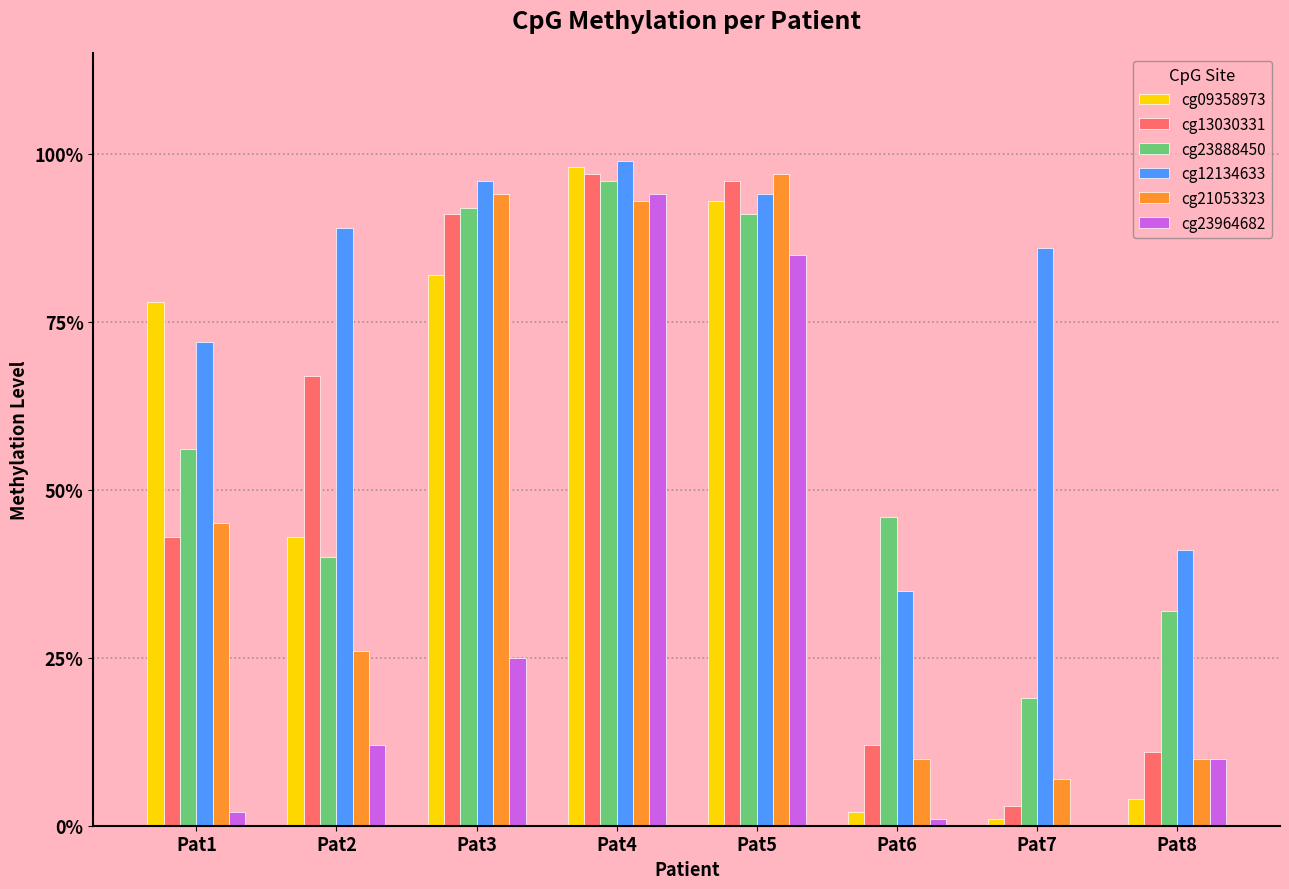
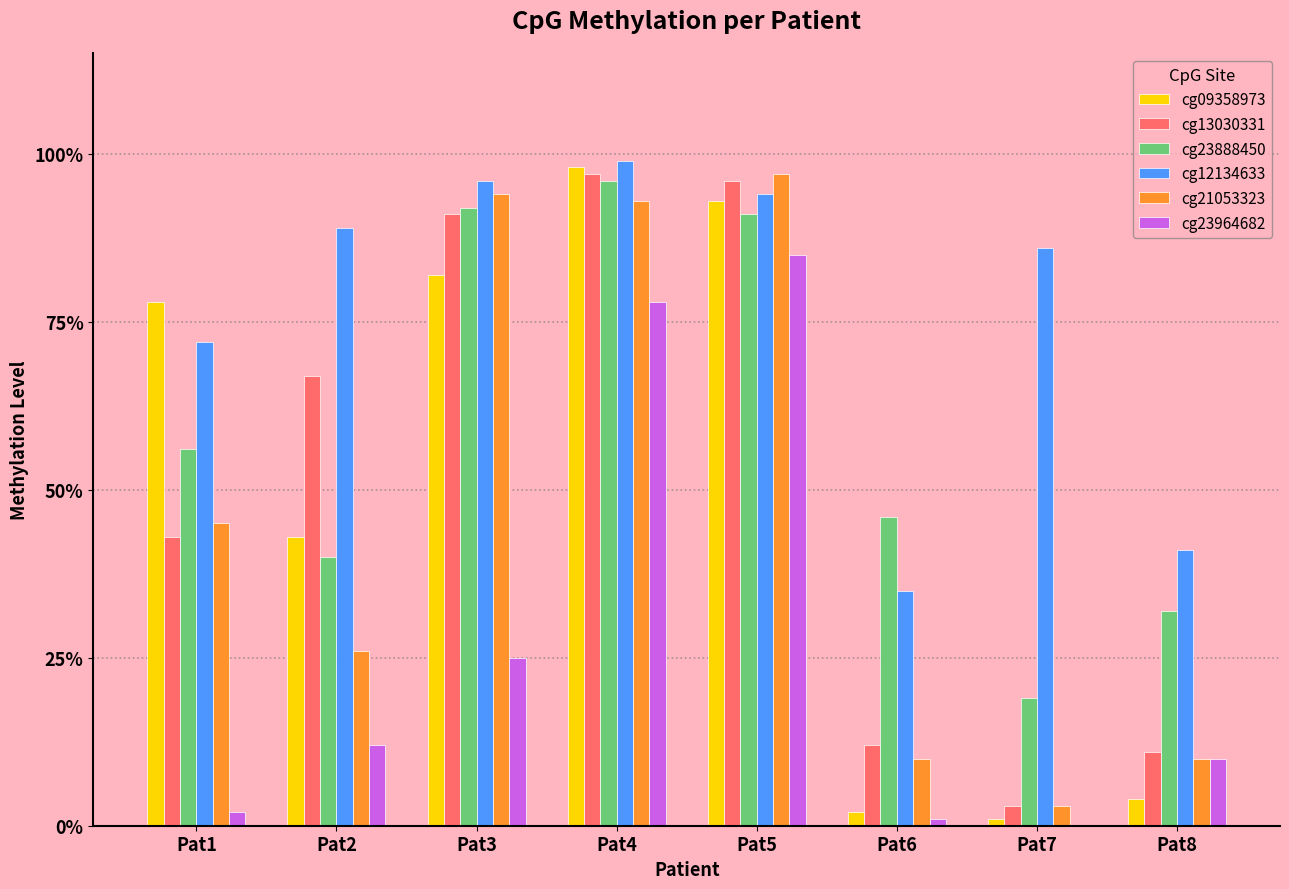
  {
    "cg09358973": {
      "Pat1": "78%",
      "Pat2": "43%",
      "Pat3": "82%",
      "Pat4": "98%",
      "Pat5": "93%",
      "Pat6": "2%",
      "Pat7": "1%",
      "Pat8": "4%"
    },
    "cg13030331": {
      "Pat1": "43%",
      "Pat2": "67%",
      "Pat3": "91%",
      "Pat4": "97%",
      "Pat5": "96%",
      "Pat6": "12%",
      "Pat7": "3%",
      "Pat8": "11%"
    },
    "cg23888450": {
      "Pat1": "56%",
      "Pat2": "40%",
      "Pat3": "92%",
      "Pat4": "96%",
      "Pat5": "91%",
      "Pat6": "46%",
      "Pat7": "19%",
      "Pat8": "32%"
    },
    "cg12134633": {
      "Pat1": "72%",
      "Pat2": "89%",
      "Pat3": "96%",
      "Pat4": "99%",
      "Pat5": "94%",
      "Pat6": "35%",
      "Pat7": "86%",
      "Pat8": "41%"
    },
    "cg21053323": {
      "Pat1": "45%",
      "Pat2": "26%",
      "Pat3": "94%",
      "Pat4": "93%",
      "Pat5": "97%",
      "Pat6": "10%",
-     "Pat7": "7%",
+     "Pat7": "3%",
      "Pat8": "10%"
    },
    "cg23964682": {
      "Pat1": "2%",
      "Pat2": "12%",
      "Pat3": "25%",
-     "Pat4": "94%",
+     "Pat4": "78%",
      "Pat5": "85%",
      "Pat6": "1%",
      "Pat7": "0%",
      "Pat8": "10%"
    }
  }
